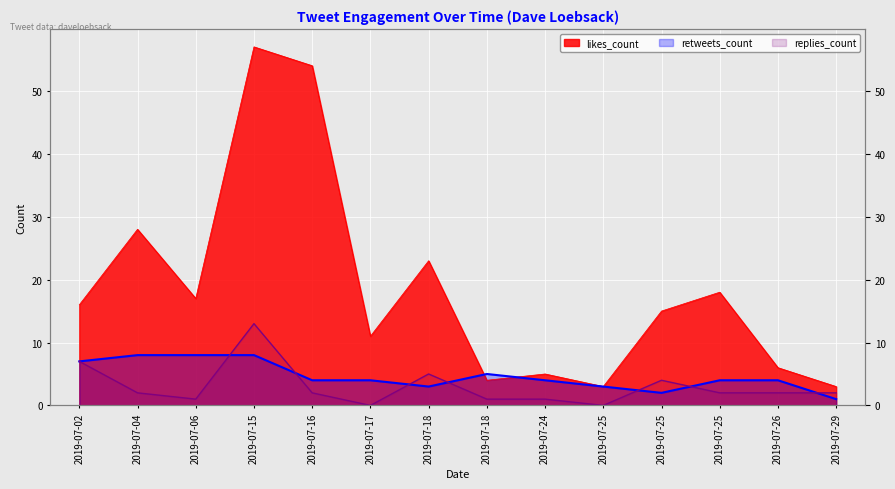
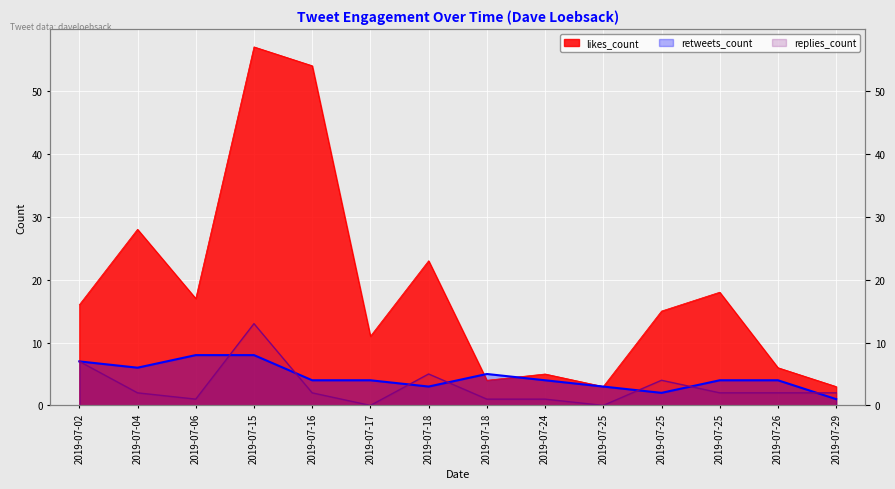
  {
    "likes_count": {
      "2019-07-02": 16,
      "2019-07-04": 28,
      "2019-07-06": 17,
      "2019-07-15": 57,
      "2019-07-16": 54,
      "2019-07-17": 11,
      "2019-07-24": 5,
      "2019-07-26": 6,
      "2019-07-29": 3
    },
    "retweets_count": {
-     "2019-07-04": 8,
+     "2019-07-04": 6,
      "2019-07-06": 8,
      "2019-07-15": 8,
      "2019-07-16": 4,
      "2019-07-17": 4,
      "2019-07-24": 4,
      "2019-07-26": 4,
      "2019-07-29": 1
    },
    "replies_count": {
      "2019-07-04": 2,
      "2019-07-06": 1,
      "2019-07-15": 13,
      "2019-07-16": 2,
      "2019-07-17": 0,
      "2019-07-24": 1,
      "2019-07-26": 2,
      "2019-07-29": 2
    }
  }
